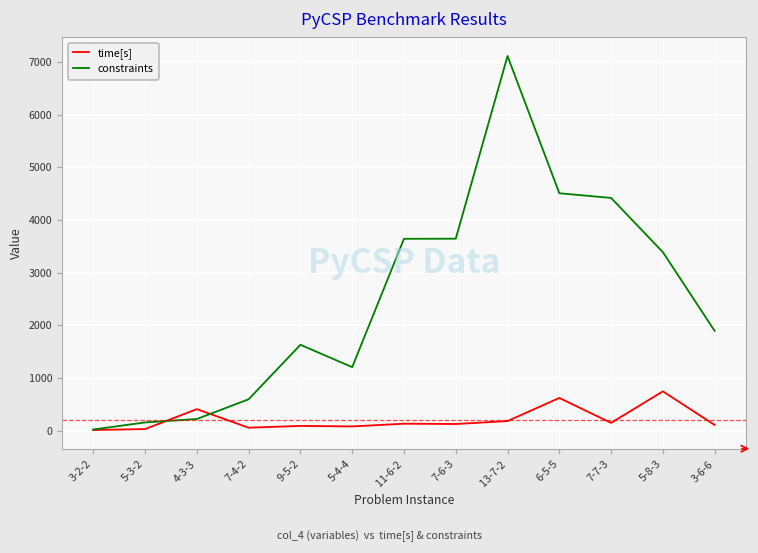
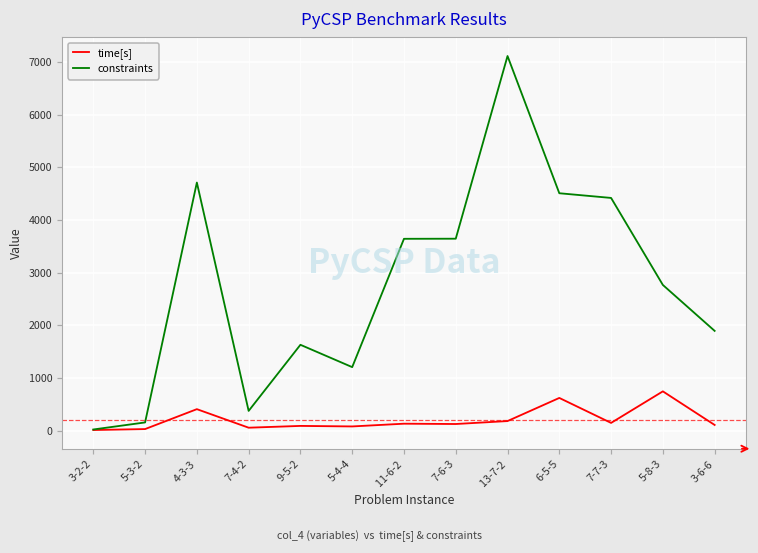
  {
    "time[s]": {
      "5-3-2": 0,
      "4-3-3": 400,
      "7-4-2": 100,
      "9-5-2": 100,
      "5-4-4": 100,
      "11-6-2": 100,
      "7-6-3": 100,
      "13-7-2": 200,
      "6-5-5": 600,
      "7-7-3": 100,
      "5-8-3": 700,
      "3-6-6": 100
    },
    "constraints": {
      "5-3-2": 200,
-     "4-3-3": 200,
-     "7-4-2": 600,
+     "4-3-3": 4700,
+     "7-4-2": 400,
      "9-5-2": 1600,
      "5-4-4": 1200,
      "11-6-2": 3600,
      "7-6-3": 3600,
      "13-7-2": 7100,
      "6-5-5": 4500,
      "7-7-3": 4400,
-     "5-8-3": 3400,
+     "5-8-3": 2800,
      "3-6-6": 1900
    }
  }
